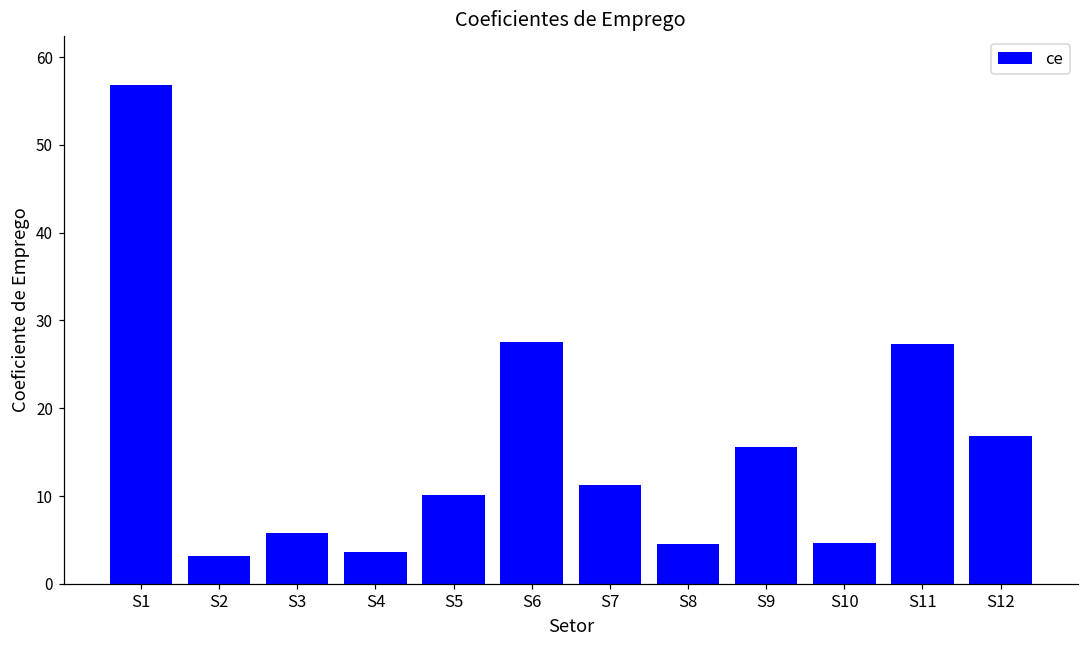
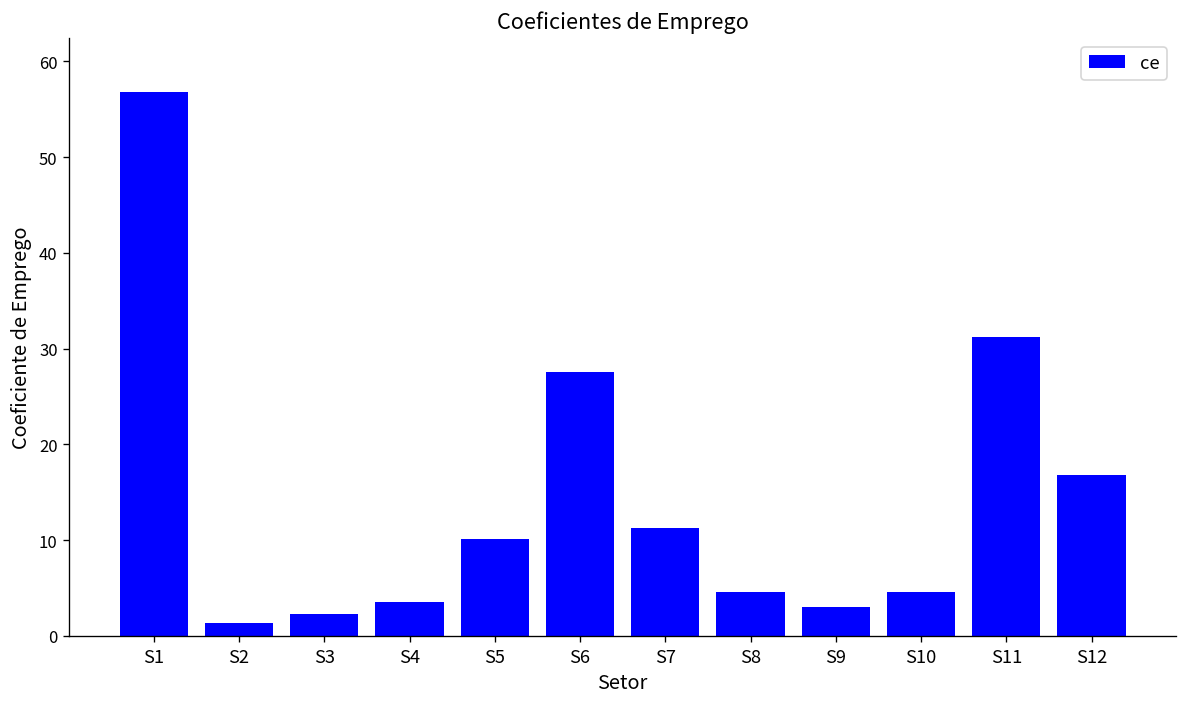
  {
    "S1": 57,
-   "S2": 3,
-   "S3": 6,
+   "S2": 1,
+   "S3": 2,
    "S4": 4,
    "S5": 10,
    "S6": 28,
    "S7": 11,
    "S8": 5,
-   "S9": 16,
+   "S9": 3,
    "S10": 5,
-   "S11": 27,
+   "S11": 31,
    "S12": 17
  }
